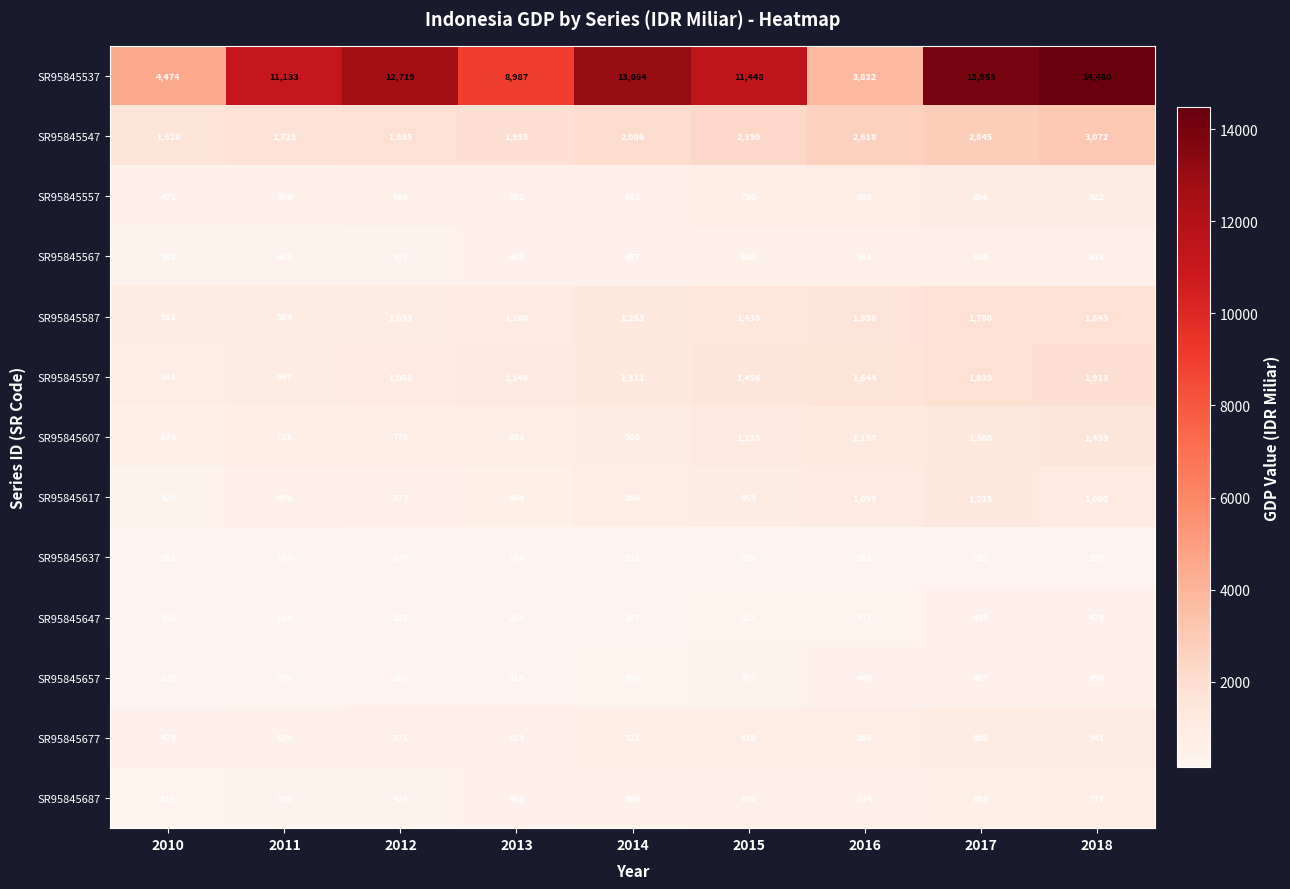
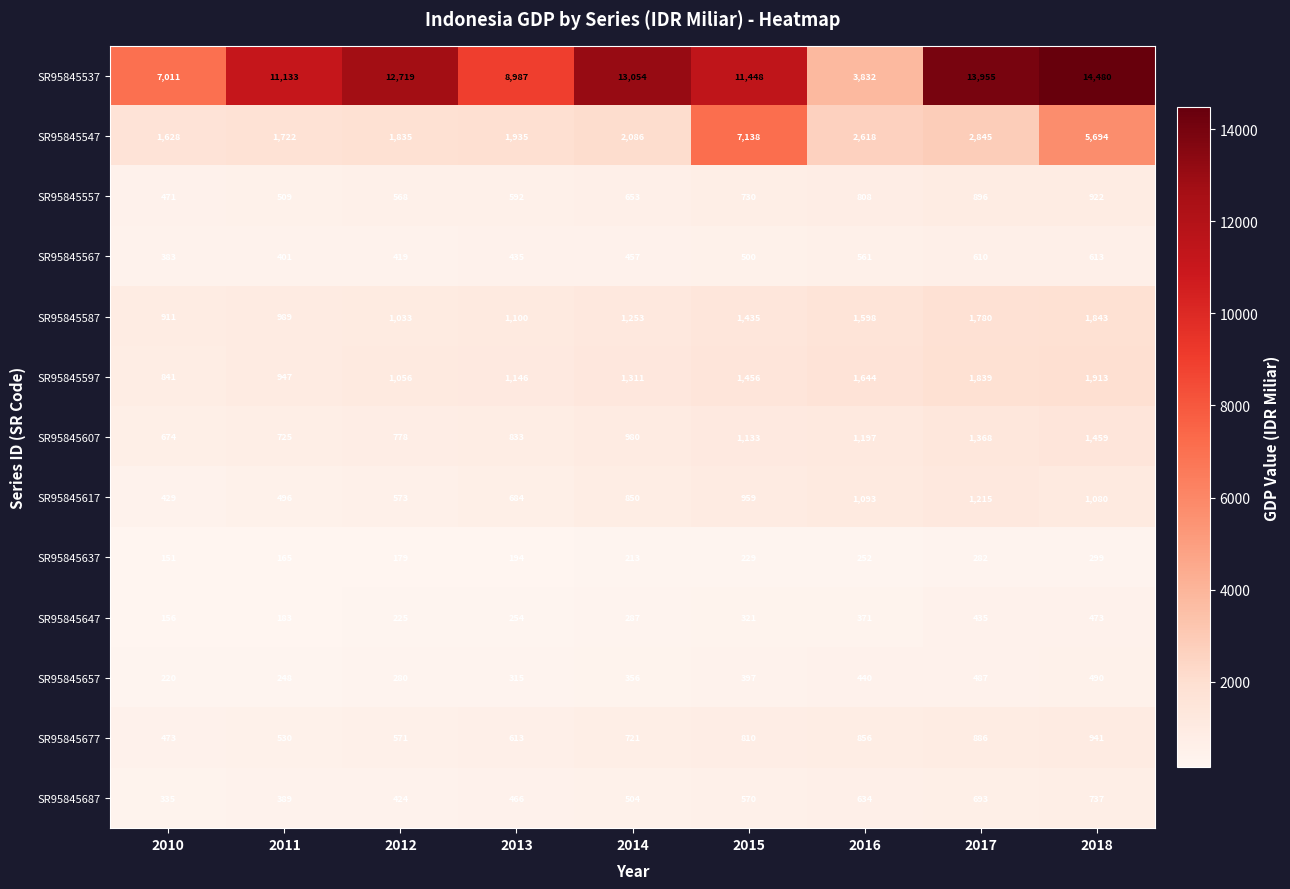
  {
    "SR95845537": {
-     "2010": "4,474",
+     "2010": "7,011",
      "2011": "11,133",
      "2012": "12,719",
      "2013": "8,987",
      "2014": "13,054",
      "2015": "11,448",
      "2016": "3,832",
      "2017": "13,955",
      "2018": "14,480"
    },
    "SR95845547": {
      "2014": "2,086",
-     "2015": "2,390",
+     "2015": "7,138",
      "2016": "2,618",
      "2017": "2,845",
-     "2018": "3,072"
+     "2018": "5,694"
    }
  }
